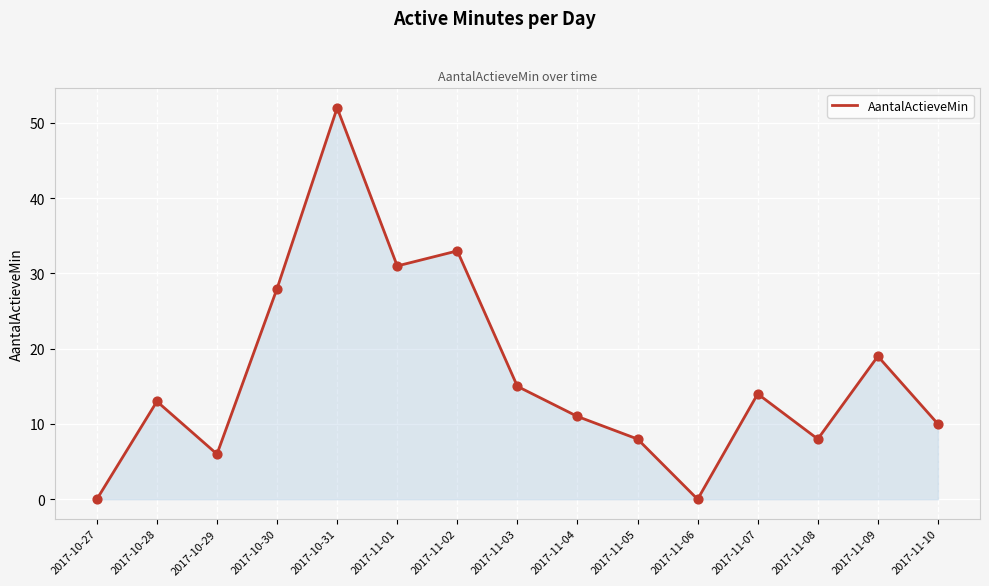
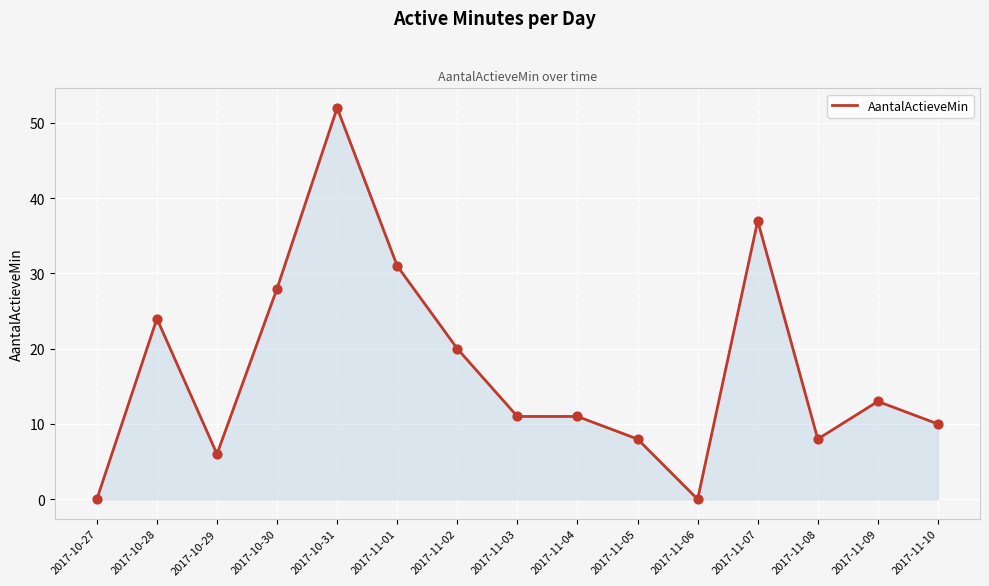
  {
    "2017-10-27": 0,
-   "2017-10-28": 13,
+   "2017-10-28": 24,
    "2017-10-29": 6,
    "2017-10-30": 28,
    "2017-10-31": 52,
    "2017-11-01": 31,
-   "2017-11-02": 33,
-   "2017-11-03": 15,
+   "2017-11-02": 20,
+   "2017-11-03": 11,
    "2017-11-04": 11,
    "2017-11-05": 8,
    "2017-11-06": 0,
-   "2017-11-07": 14,
+   "2017-11-07": 37,
    "2017-11-08": 8,
-   "2017-11-09": 19,
+   "2017-11-09": 13,
    "2017-11-10": 10
  }
